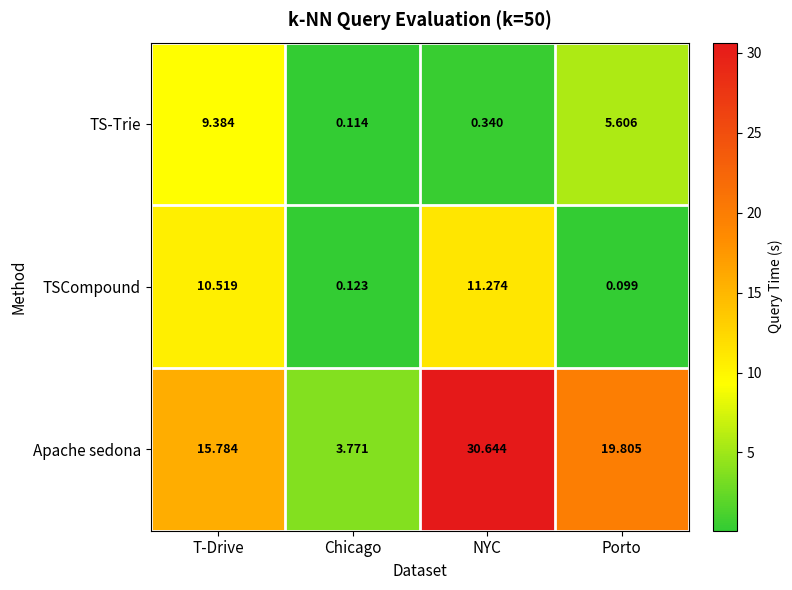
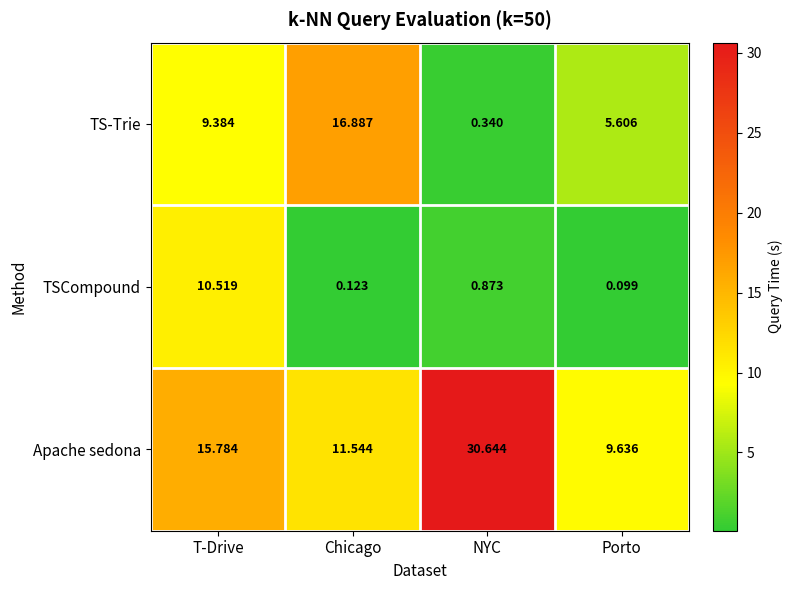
  {
    "TS-Trie": {
      "T-Drive": 9.384,
-     "Chicago": 0.114,
+     "Chicago": 16.887,
      "NYC": 0.340,
      "Porto": 5.606
    },
    "TSCompound": {
      "T-Drive": 10.519,
      "Chicago": 0.123,
-     "NYC": 11.274,
+     "NYC": 0.873,
      "Porto": 0.099
    },
    "Apache sedona": {
      "T-Drive": 15.784,
-     "Chicago": 3.771,
+     "Chicago": 11.544,
      "NYC": 30.644,
-     "Porto": 19.805
+     "Porto": 9.636
    }
  }
